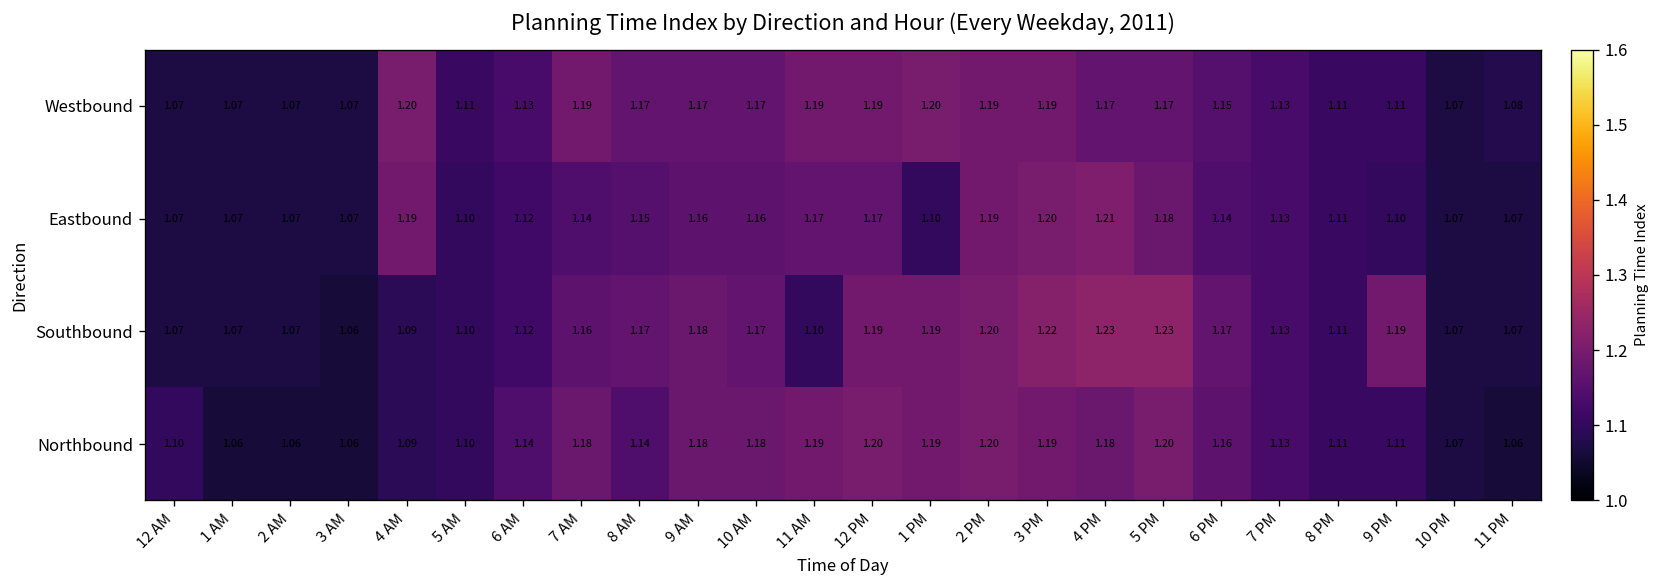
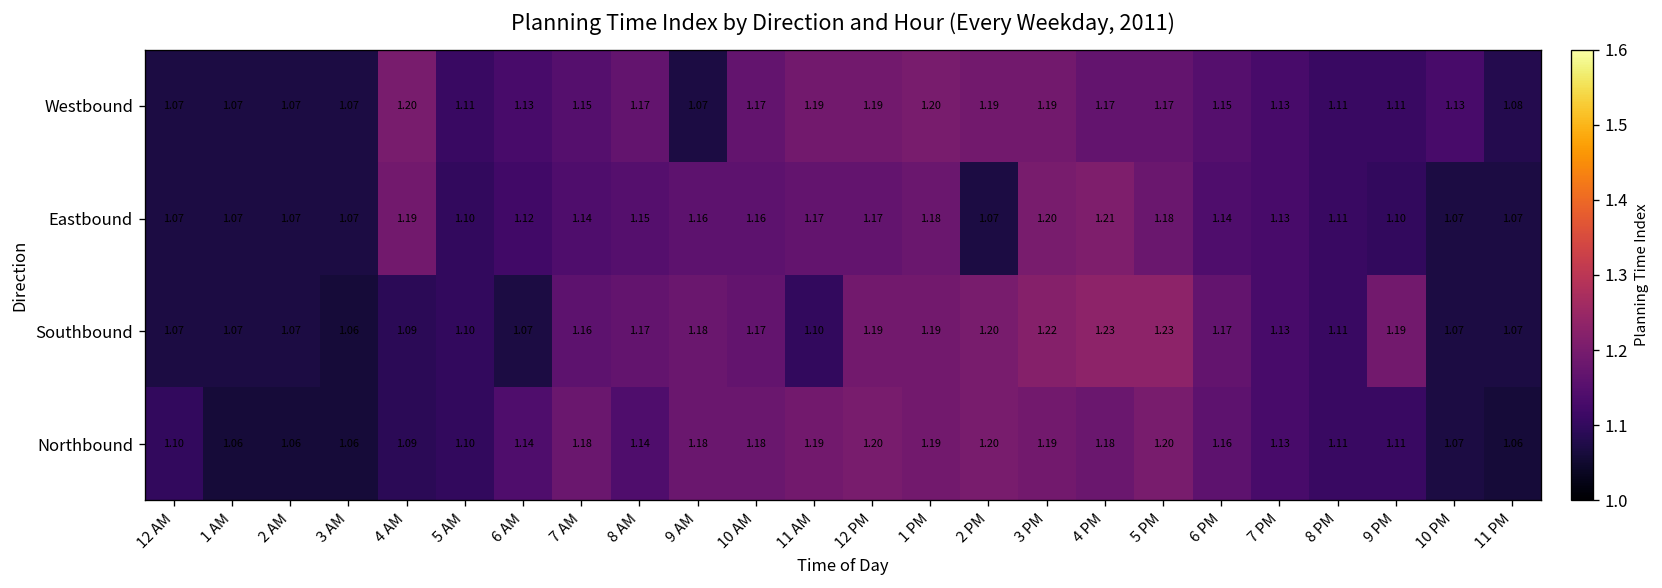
  {
    "Westbound": {
      "12 AM": 1.07,
      "1 AM": 1.07,
      "2 AM": 1.07,
      "3 AM": 1.07,
      "4 AM": 1.20,
      "5 AM": 1.11,
      "6 AM": 1.13,
-     "7 AM": 1.19,
+     "7 AM": 1.15,
      "8 AM": 1.17,
-     "9 AM": 1.17,
+     "9 AM": 1.07,
      "10 AM": 1.17,
      "11 AM": 1.19,
      "12 PM": 1.19,
      "1 PM": 1.20,
      "2 PM": 1.19,
      "3 PM": 1.19,
      "4 PM": 1.17,
      "5 PM": 1.17,
      "6 PM": 1.15,
      "7 PM": 1.13,
      "8 PM": 1.11,
      "9 PM": 1.11,
-     "10 PM": 1.07,
+     "10 PM": 1.13,
      "11 PM": 1.08
    },
    "Eastbound": {
      "12 AM": 1.07,
      "1 AM": 1.07,
      "2 AM": 1.07,
      "3 AM": 1.07,
      "4 AM": 1.19,
      "5 AM": 1.10,
      "6 AM": 1.12,
      "7 AM": 1.14,
      "8 AM": 1.15,
      "9 AM": 1.16,
      "10 AM": 1.16,
      "11 AM": 1.17,
      "12 PM": 1.17,
-     "1 PM": 1.10,
-     "2 PM": 1.19,
+     "1 PM": 1.18,
+     "2 PM": 1.07,
      "3 PM": 1.20,
      "4 PM": 1.21,
      "5 PM": 1.18,
      "6 PM": 1.14,
      "7 PM": 1.13,
      "8 PM": 1.11,
      "9 PM": 1.10,
      "10 PM": 1.07,
      "11 PM": 1.07
    },
    "Southbound": {
      "12 AM": 1.07,
      "1 AM": 1.07,
      "2 AM": 1.07,
      "3 AM": 1.06,
      "4 AM": 1.09,
      "5 AM": 1.10,
-     "6 AM": 1.12,
+     "6 AM": 1.07,
      "7 AM": 1.16,
      "8 AM": 1.17,
      "9 AM": 1.18,
      "10 AM": 1.17,
      "11 AM": 1.10,
      "12 PM": 1.19,
      "1 PM": 1.19,
      "2 PM": 1.20,
      "3 PM": 1.22,
      "4 PM": 1.23,
      "5 PM": 1.23,
      "6 PM": 1.17,
      "7 PM": 1.13,
      "8 PM": 1.11,
      "9 PM": 1.19,
      "10 PM": 1.07,
      "11 PM": 1.07
    },
    "Northbound": {
      "12 AM": 1.10,
      "1 AM": 1.06,
      "2 AM": 1.06,
      "3 AM": 1.06,
      "4 AM": 1.09,
      "5 AM": 1.10,
      "6 AM": 1.14,
      "7 AM": 1.18,
      "8 AM": 1.14,
      "9 AM": 1.18,
      "10 AM": 1.18,
      "11 AM": 1.19,
      "12 PM": 1.20,
      "1 PM": 1.19,
      "2 PM": 1.20,
      "3 PM": 1.19,
      "4 PM": 1.18,
      "5 PM": 1.20,
      "6 PM": 1.16,
      "7 PM": 1.13,
      "8 PM": 1.11,
      "9 PM": 1.11,
      "10 PM": 1.07,
      "11 PM": 1.06
    }
  }
